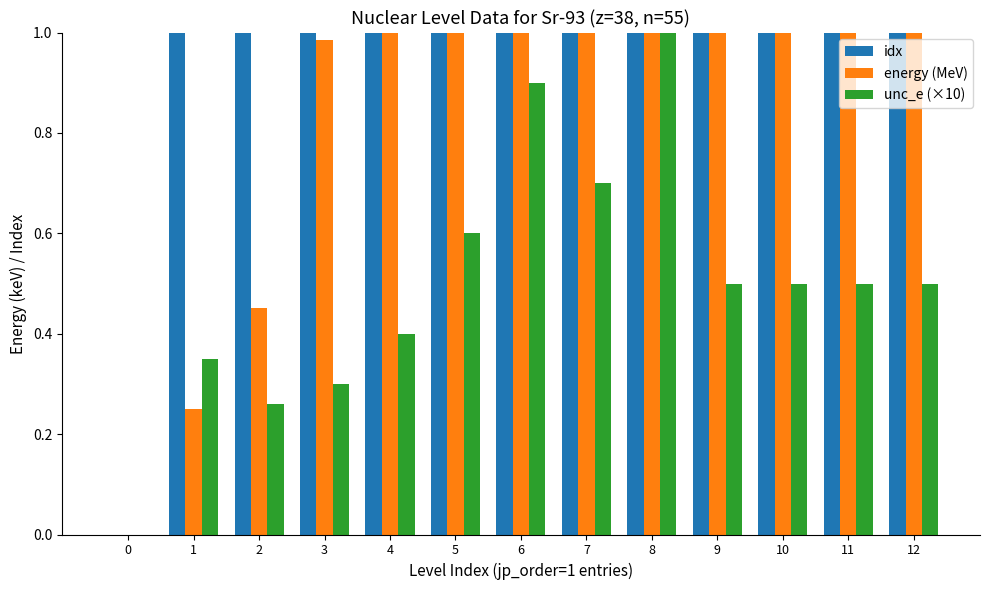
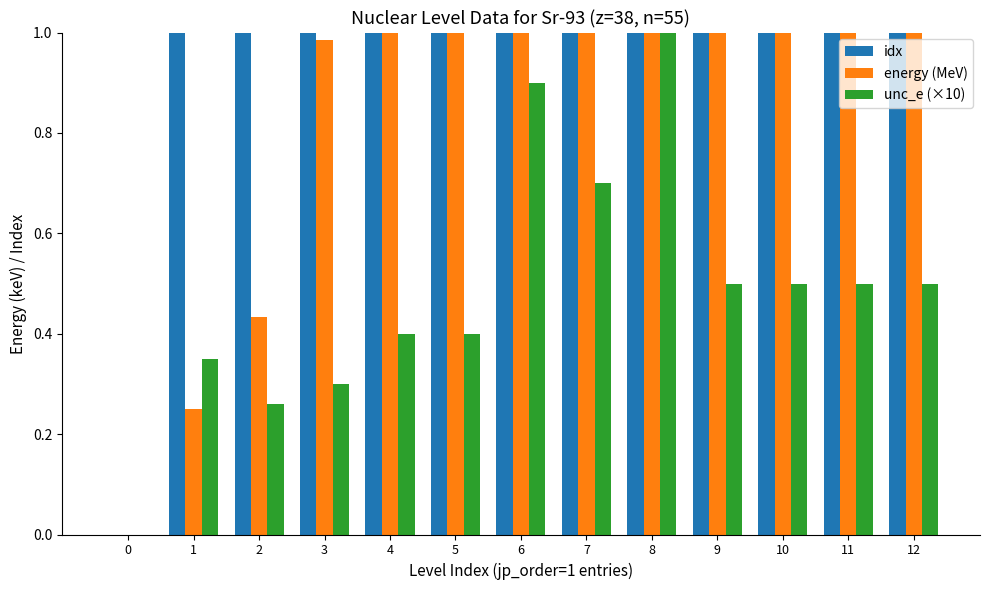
  {
    "idx": {
      "0": 0.00,
      "1": 1.00
    },
    "energy (MeV)": {
      "0": 0.00,
      "1": 0.25,
-     "2": 0.45,
+     "2": 0.43,
      "3": 0.99
    },
    "unc_e (×10)": {
      "0": 0.00,
      "1": 0.35,
      "2": 0.26,
      "3": 0.30,
      "4": 0.40,
-     "5": 0.60,
+     "5": 0.40,
      "6": 0.90,
      "7": 0.70,
      "8": 1.00,
      "9": 0.50,
      "10": 0.50,
      "11": 0.50,
      "12": 0.50
    }
  }
